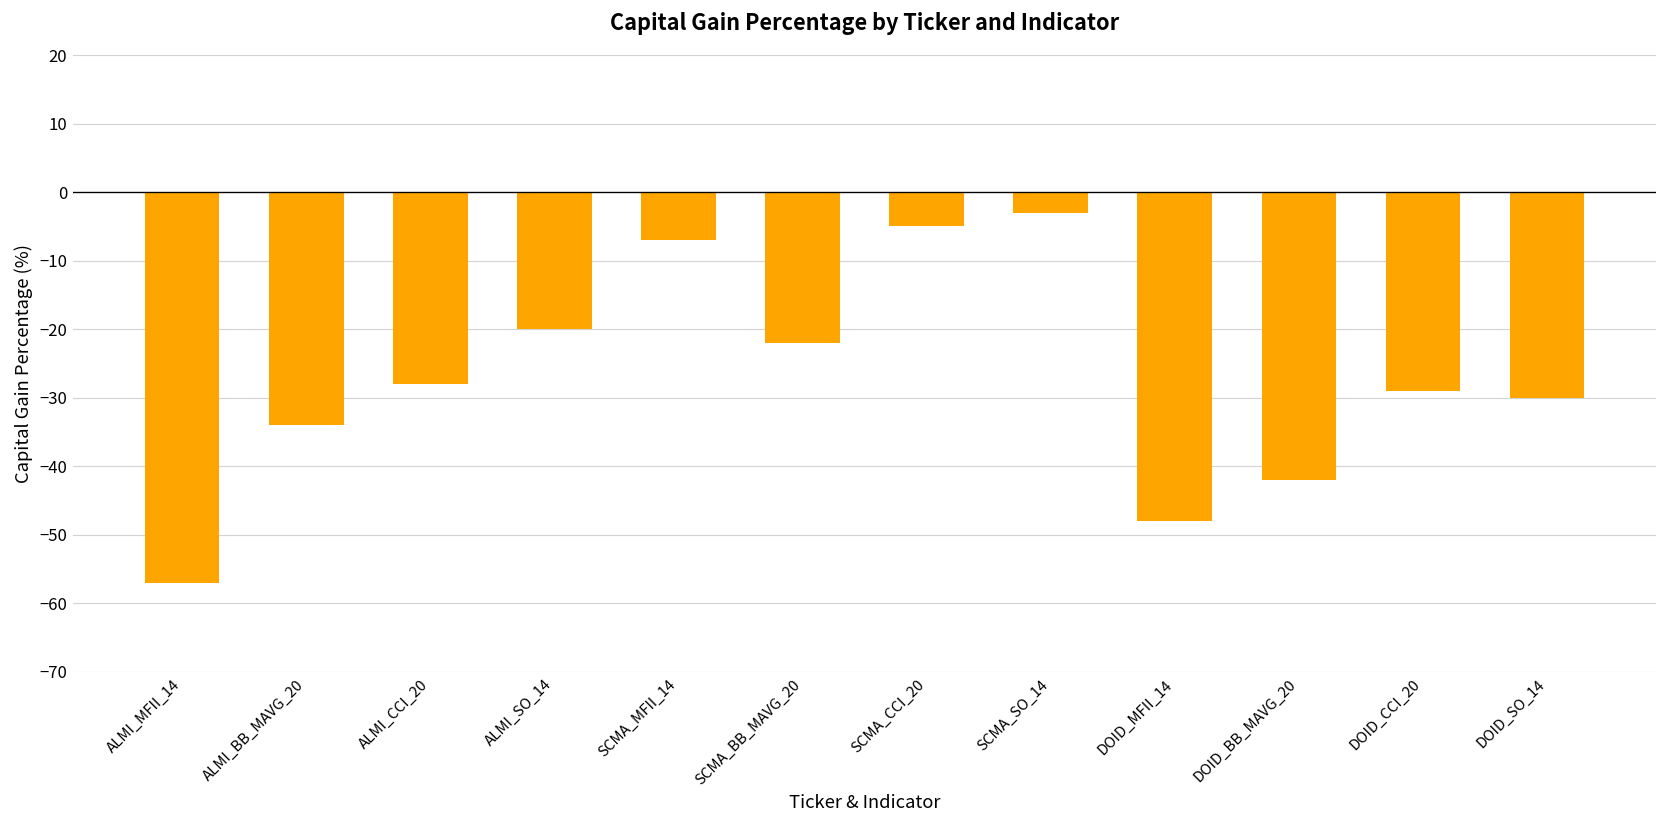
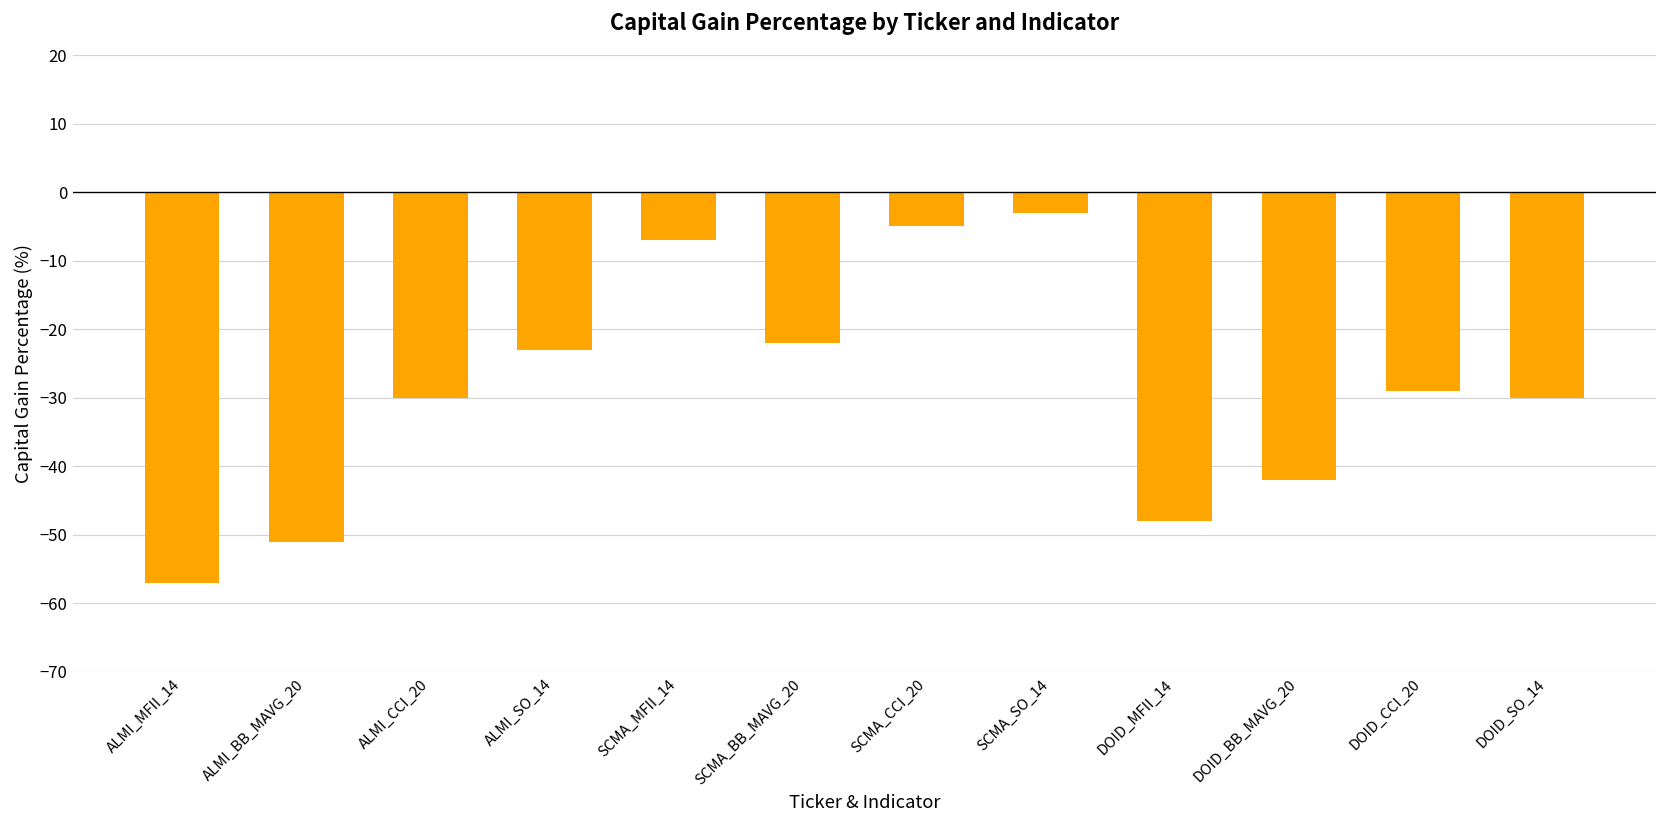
  {
    "ALMI_MFII_14": -57,
-   "ALMI_BB_MAVG_20": -34,
-   "ALMI_CCI_20": -28,
-   "ALMI_SO_14": -20,
+   "ALMI_BB_MAVG_20": -51,
+   "ALMI_CCI_20": -30,
+   "ALMI_SO_14": -23,
    "SCMA_MFII_14": -7,
    "SCMA_BB_MAVG_20": -22,
    "SCMA_CCI_20": -5,
    "SCMA_SO_14": -3,
    "DOID_MFII_14": -48,
    "DOID_BB_MAVG_20": -42,
    "DOID_CCI_20": -29,
    "DOID_SO_14": -30
  }
